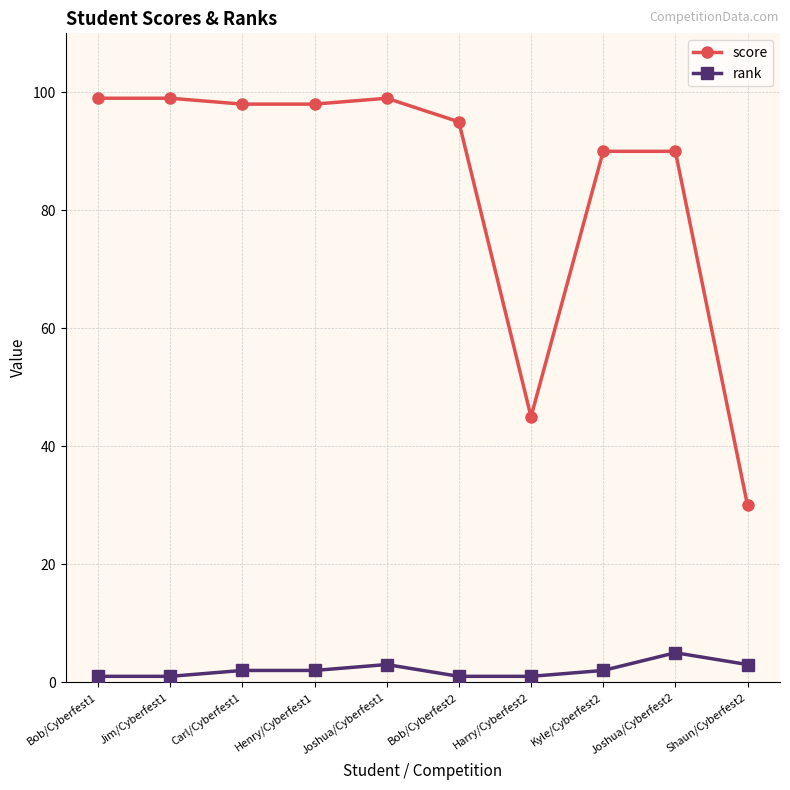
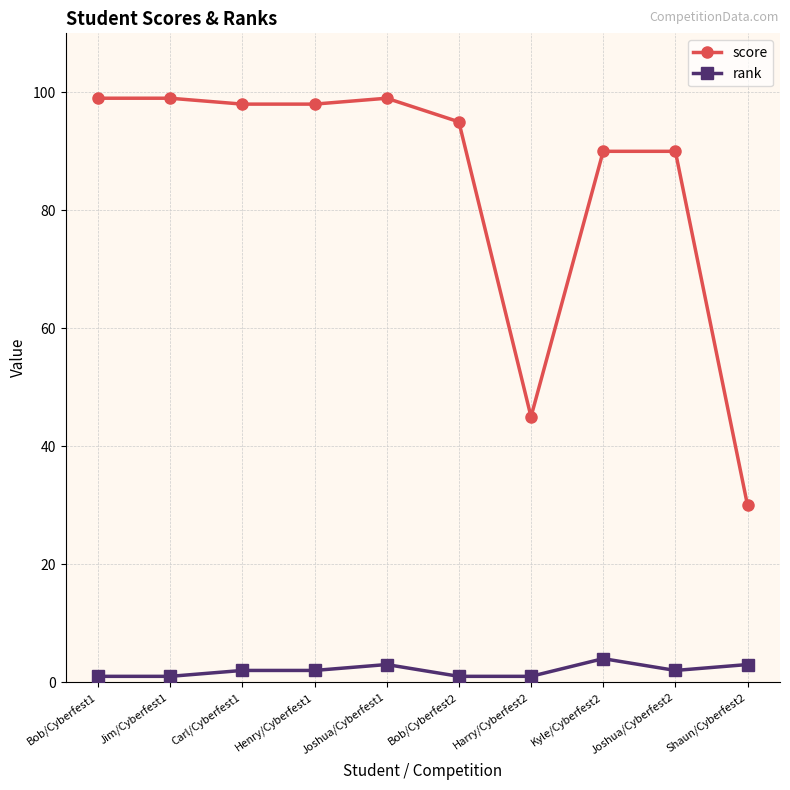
  {
    "score": {
      "Bob/Cyberfest1": 99,
      "Jim/Cyberfest1": 99,
      "Carl/Cyberfest1": 98,
      "Henry/Cyberfest1": 98,
      "Joshua/Cyberfest1": 99,
      "Bob/Cyberfest2": 95,
      "Harry/Cyberfest2": 45,
      "Kyle/Cyberfest2": 90,
      "Joshua/Cyberfest2": 90,
      "Shaun/Cyberfest2": 30
    },
    "rank": {
      "Bob/Cyberfest1": 1,
      "Jim/Cyberfest1": 1,
      "Carl/Cyberfest1": 2,
      "Henry/Cyberfest1": 2,
      "Joshua/Cyberfest1": 3,
      "Bob/Cyberfest2": 1,
      "Harry/Cyberfest2": 1,
-     "Kyle/Cyberfest2": 2,
-     "Joshua/Cyberfest2": 5,
+     "Kyle/Cyberfest2": 4,
+     "Joshua/Cyberfest2": 2,
      "Shaun/Cyberfest2": 3
    }
  }
